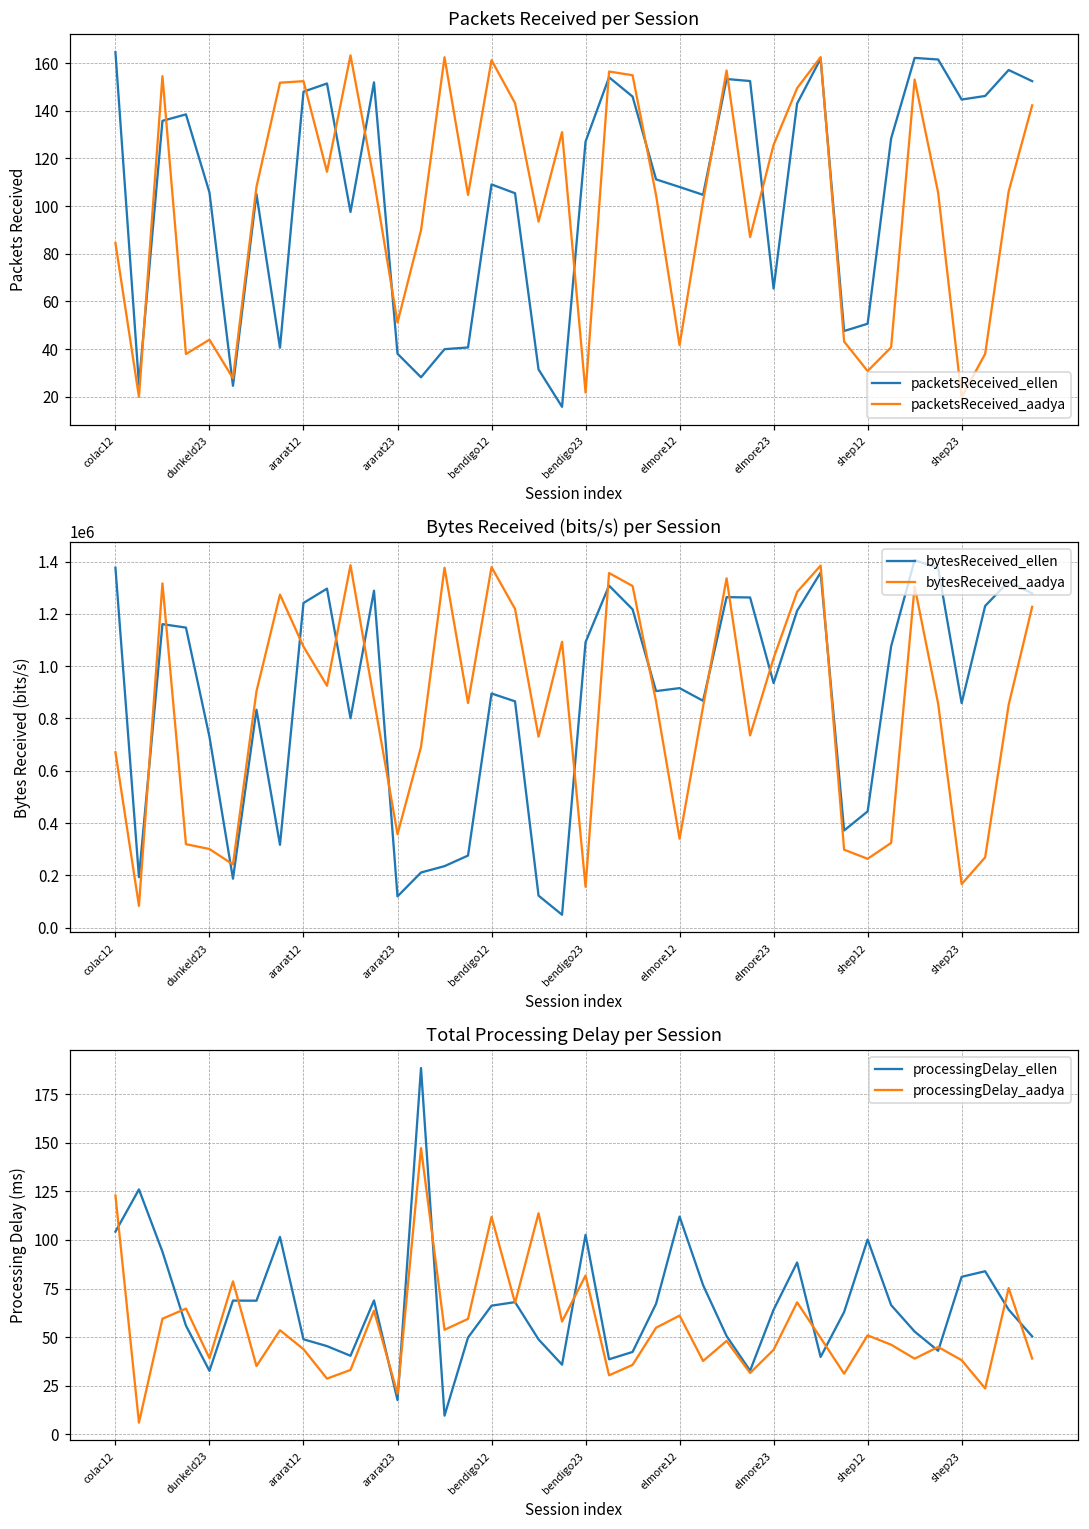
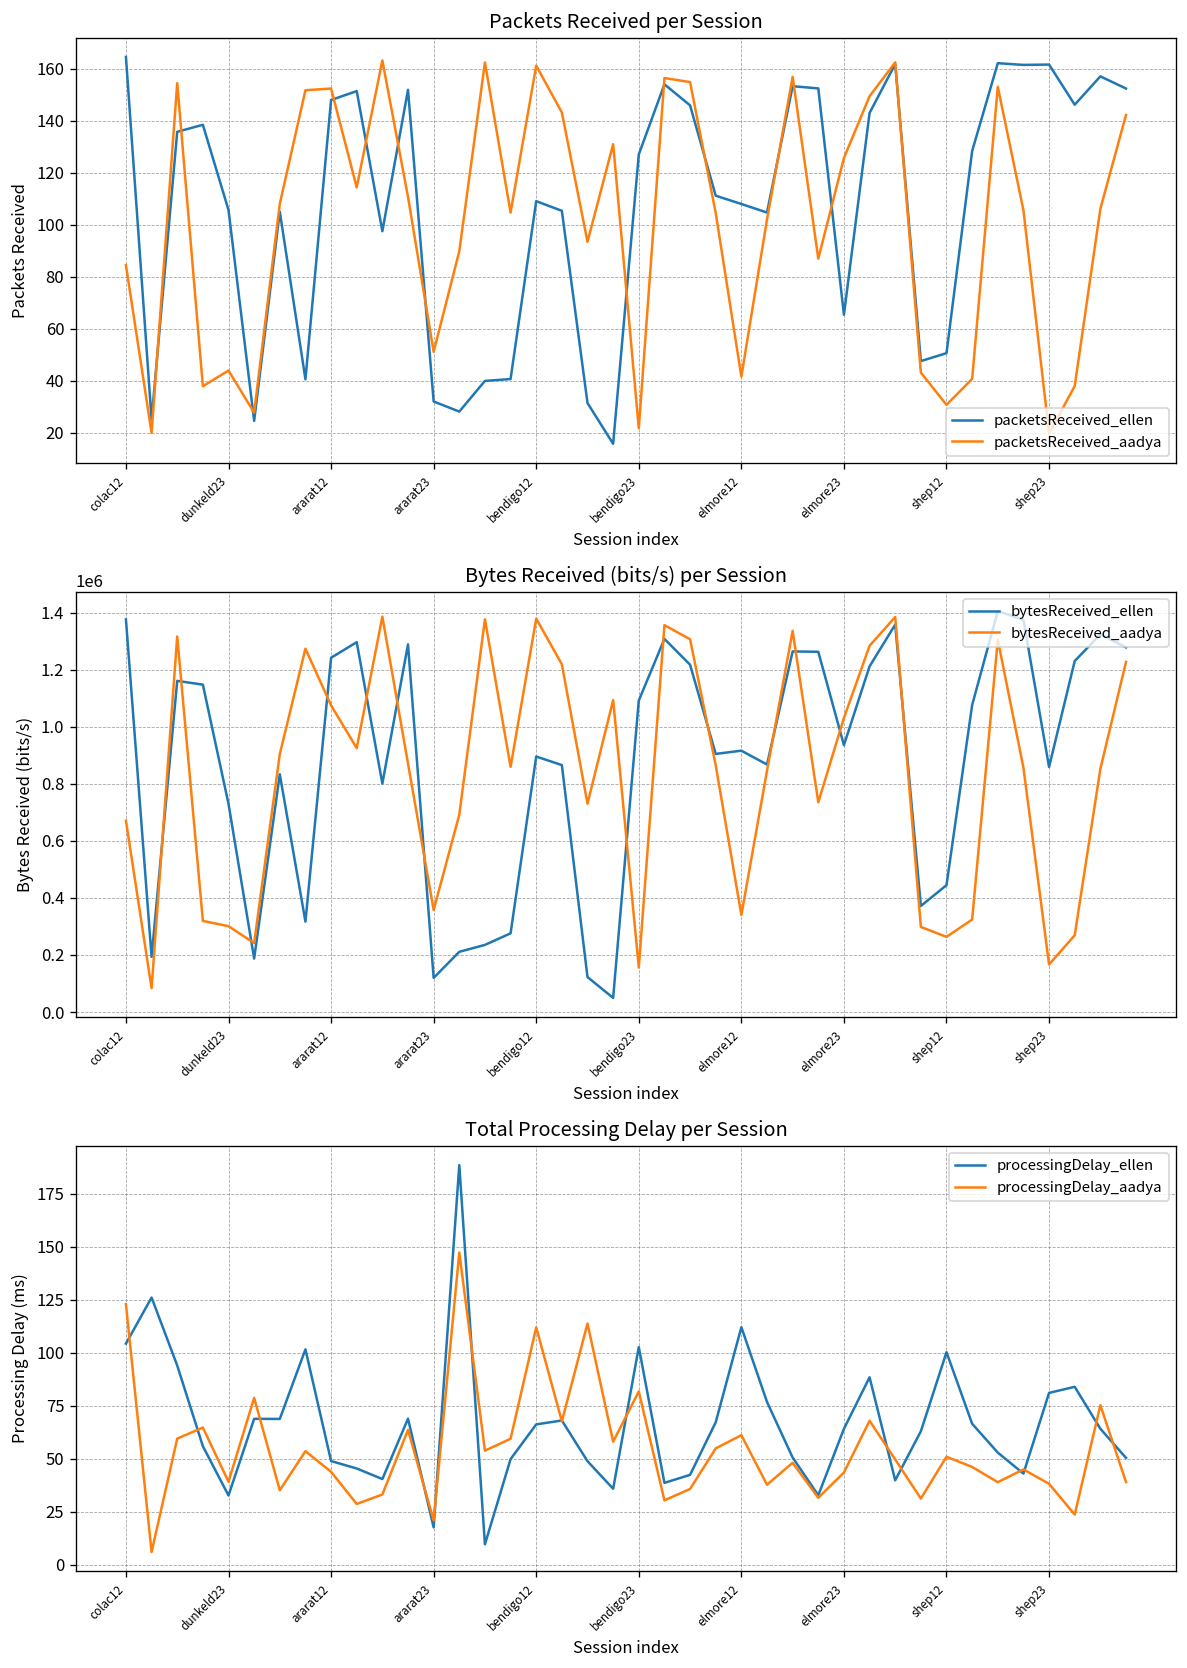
  {
    "Packets Received per Session": {
      "packetsReceived_ellen": {
        "colac12": 165,
        "dunkeld23": 106,
        "ararat12": 148,
-       "ararat23": 38,
+       "ararat23": 32,
        "bendigo12": 109,
        "bendigo23": 127,
        "elmore12": 108,
        "elmore23": 65,
        "shep12": 51,
-       "shep23": 145
+       "shep23": 162
      },
      "packetsReceived_aadya": {
        "colac12": 85,
        "dunkeld23": 44,
        "ararat12": 152,
        "ararat23": 51,
        "bendigo12": 161,
        "bendigo23": 22,
        "elmore12": 42,
        "elmore23": 126,
        "shep12": 31
      }
    },
    "Bytes Received (bits/s) per Session": {
      "bytesReceived_ellen": {
        "colac12": 1380000,
        "dunkeld23": 730000,
        "ararat12": 1240000,
        "ararat23": 120000,
        "bendigo12": 900000,
        "bendigo23": 1090000,
        "elmore12": 920000,
        "elmore23": 940000,
        "shep12": 440000,
        "shep23": 860000
      },
      "bytesReceived_aadya": {
        "colac12": 670000,
        "dunkeld23": 300000,
        "ararat12": 1070000,
        "ararat23": 360000,
        "bendigo12": 1380000,
        "bendigo23": 160000,
        "elmore12": 340000,
        "elmore23": 1030000,
        "shep12": 260000,
        "shep23": 170000
      }
    },
    "Total Processing Delay per Session": {
      "processingDelay_ellen": {
        "colac12": 104,
        "dunkeld23": 33,
        "ararat12": 49,
        "ararat23": 18,
        "bendigo12": 66,
        "bendigo23": 103,
        "elmore12": 112,
        "elmore23": 64,
        "shep12": 100,
        "shep23": 81
      },
      "processingDelay_aadya": {
        "colac12": 123,
        "dunkeld23": 39,
        "ararat12": 44,
        "ararat23": 21,
        "bendigo12": 112,
        "bendigo23": 82,
        "elmore12": 61,
        "elmore23": 44,
        "shep12": 51,
        "shep23": 38
      }
    }
  }
